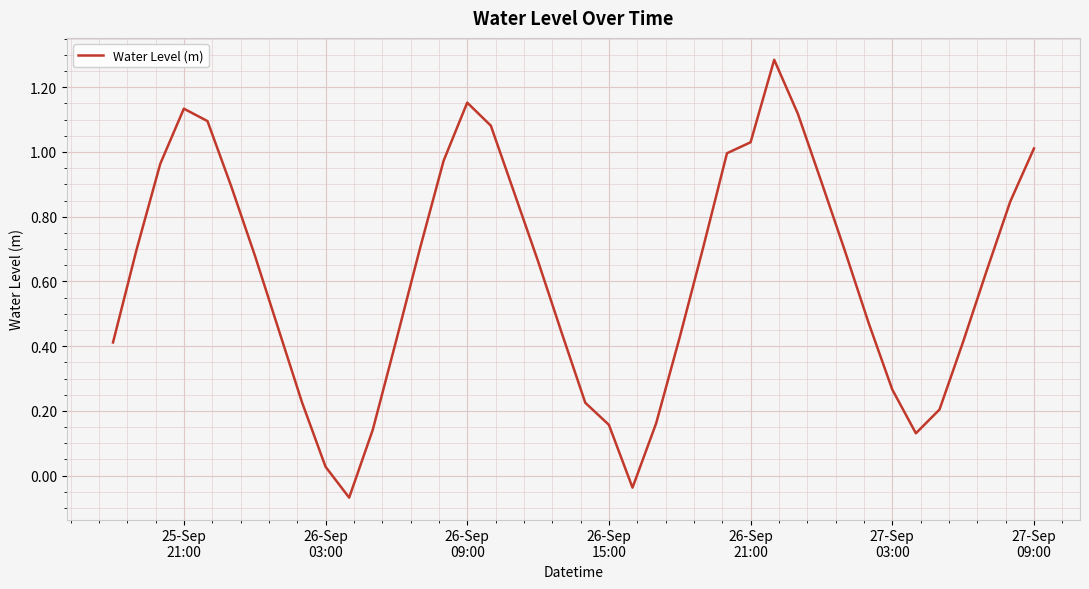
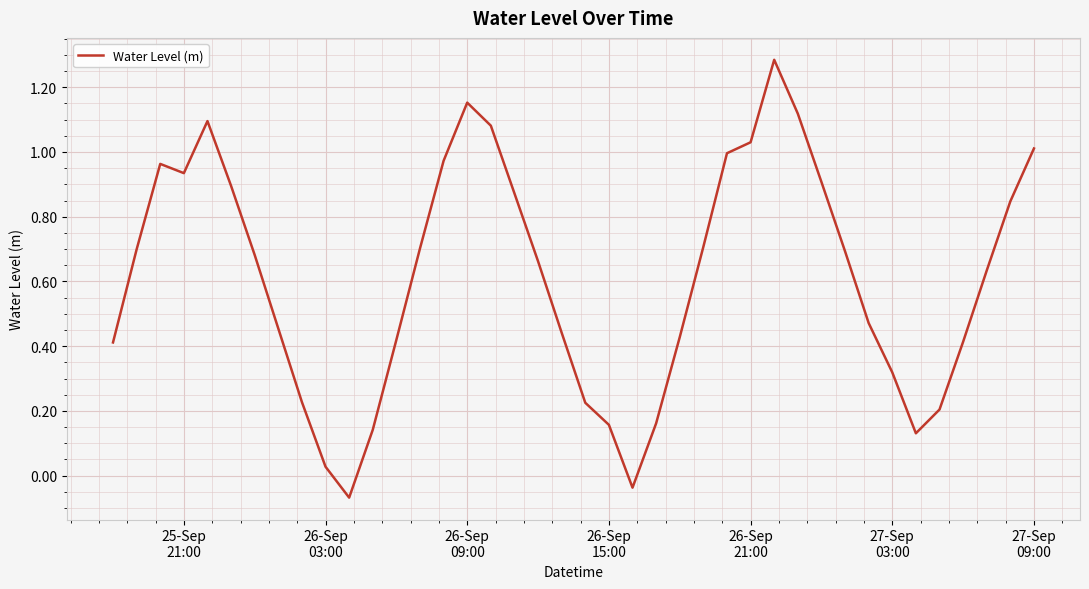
  {
-   "25-Sep 21:00": 1.13,
+   "25-Sep 21:00": 0.93,
    "26-Sep 03:00": 0.03,
    "26-Sep 09:00": 1.15,
    "26-Sep 15:00": 0.16,
    "26-Sep 21:00": 1.03,
-   "27-Sep 03:00": 0.27,
+   "27-Sep 03:00": 0.32,
    "27-Sep 09:00": 1.01
  }
